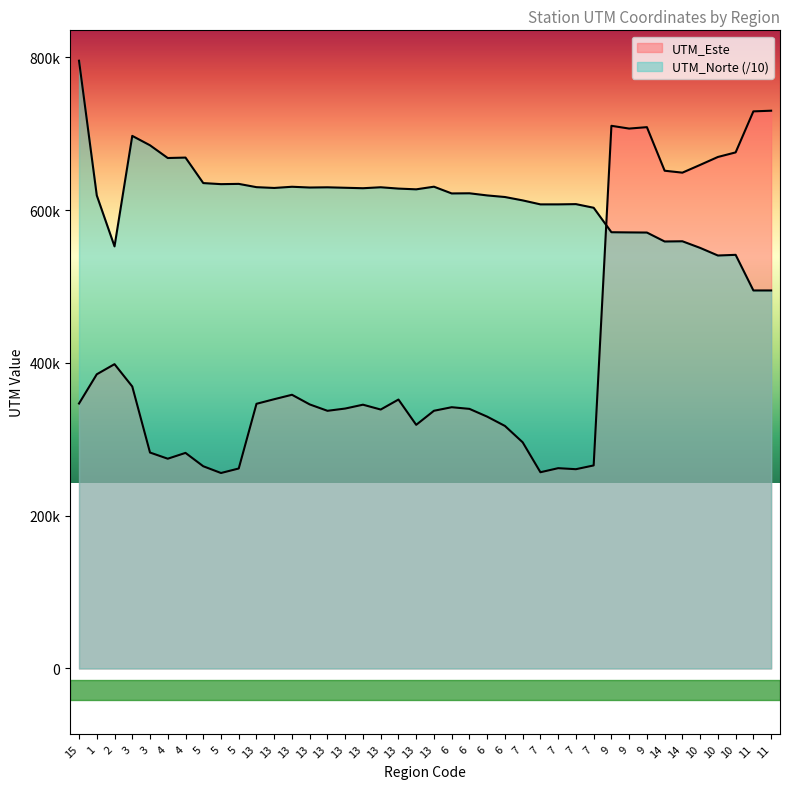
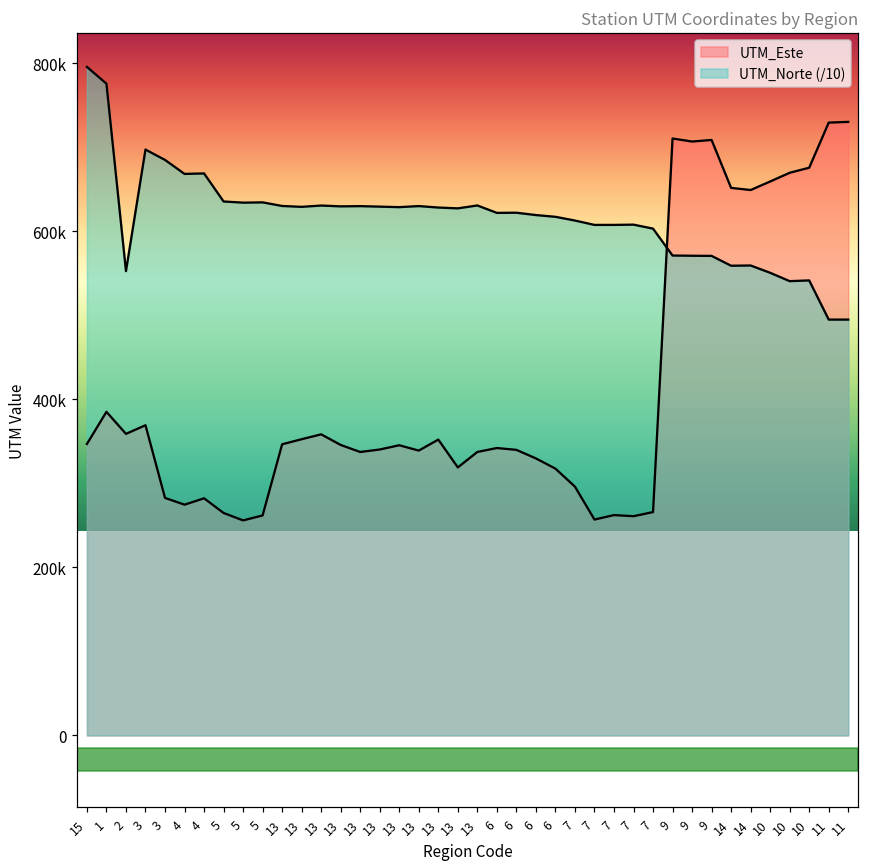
  {
    "UTM_Este": {
      "15": 350000,
      "1": 390000,
-     "2": 400000
+     "2": 360000
    },
    "UTM_Norte (/10)": {
      "15": 800000,
-     "1": 620000,
+     "1": 780000,
      "2": 550000
    }
  }
